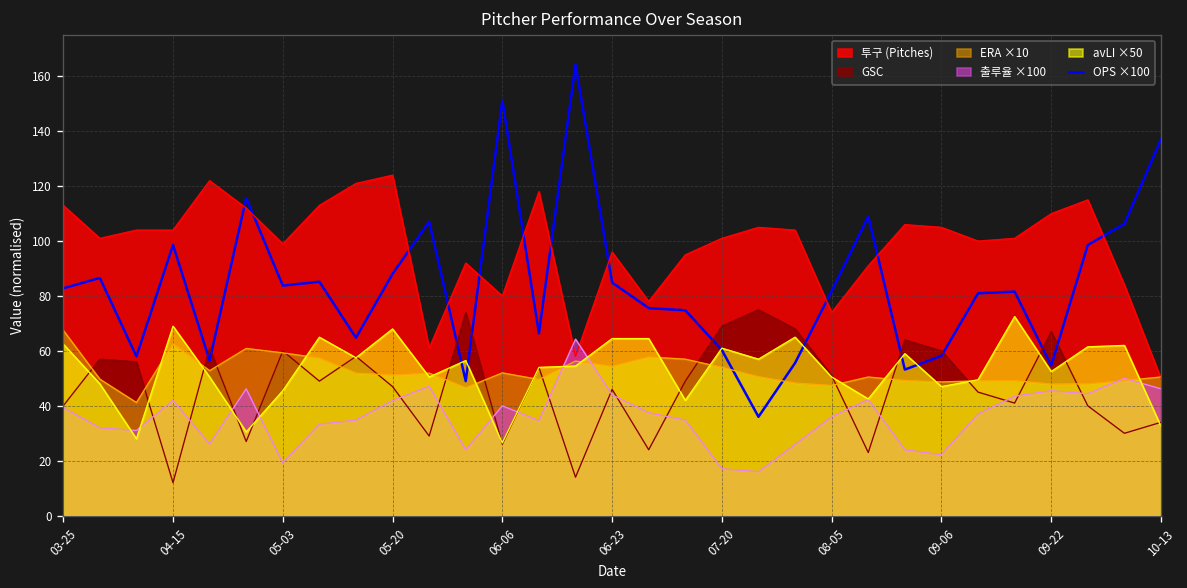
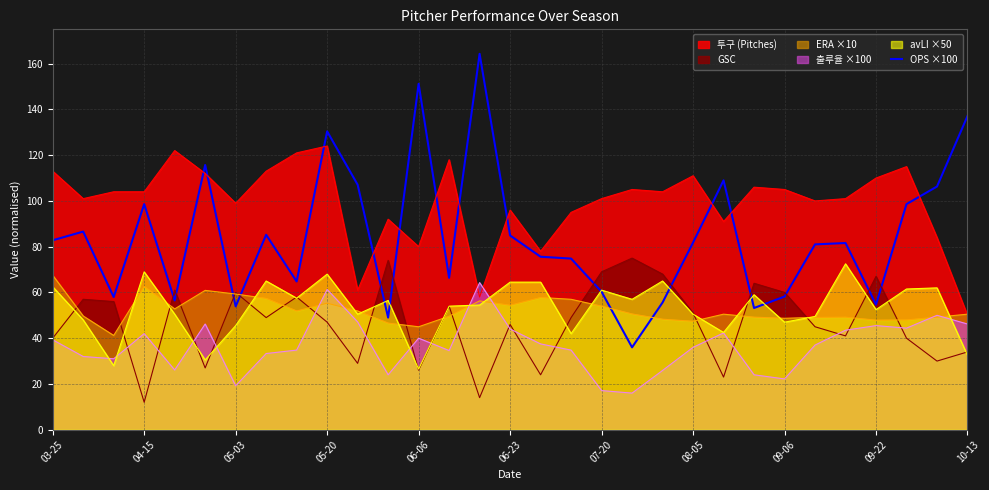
  {
    "OPS ×100": {
      "03-25": 83,
      "04-15": 99,
-     "05-03": 84,
-     "05-20": 88,
+     "05-03": 54,
+     "05-20": 130,
      "06-06": 151,
      "06-23": 85,
      "08-05": 82,
      "09-06": 58,
      "09-22": 55,
      "10-13": 137
    },
    "투구 (Pitches)": {
      "03-25": 113,
      "04-15": 104,
      "05-03": 99,
      "05-20": 124,
      "06-06": 80,
      "06-23": 96,
      "07-20": 101,
-     "08-05": 74,
+     "08-05": 111,
      "09-06": 105,
      "09-22": 110
    },
    "GSC": {
      "04-15": 12,
      "05-20": 47,
      "06-23": 46,
      "07-20": 69,
      "09-06": 60,
      "09-22": 67,
      "10-13": 34
    },
    "ERA ×10": {
      "03-25": 68,
      "04-15": 63,
-     "05-20": 51,
-     "06-06": 52,
+     "05-20": 55,
+     "06-06": 45,
      "06-23": 54,
      "07-20": 54,
      "08-05": 47,
      "09-06": 49,
      "09-22": 48
    },
    "출루율 ×100": {
      "04-15": 42,
      "05-03": 19,
-     "05-20": 42,
+     "05-20": 61,
      "06-06": 40,
      "06-23": 44,
      "07-20": 17,
      "08-05": 36,
      "09-06": 22,
      "09-22": 46,
      "10-13": 46
    },
    "avLI ×50": {
      "03-25": 63,
      "04-15": 69,
      "05-03": 46,
      "05-20": 68,
      "06-23": 65,
      "09-06": 47,
      "09-22": 53,
      "10-13": 33
    }
  }
